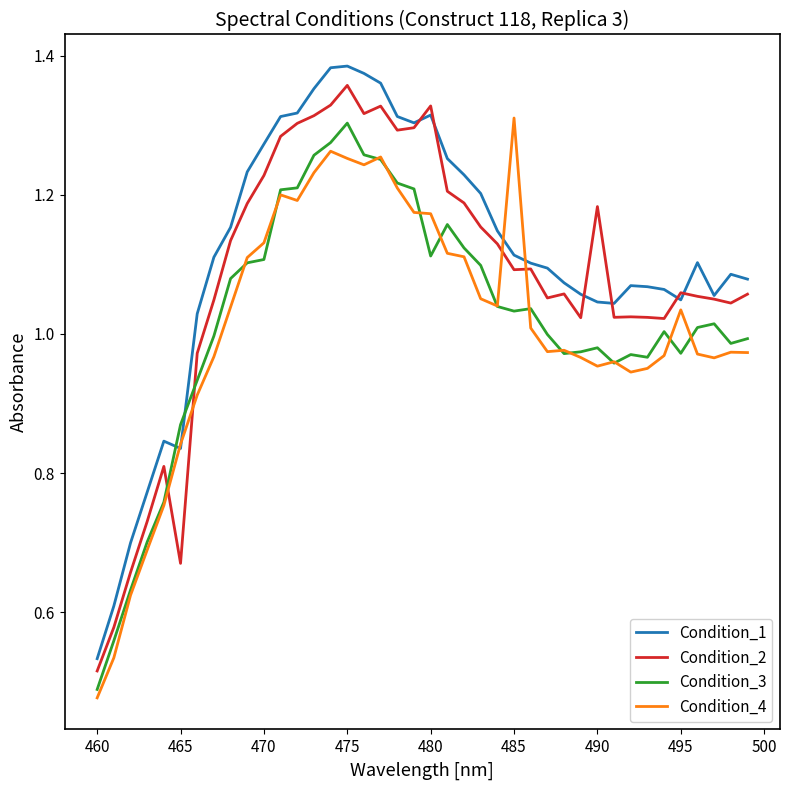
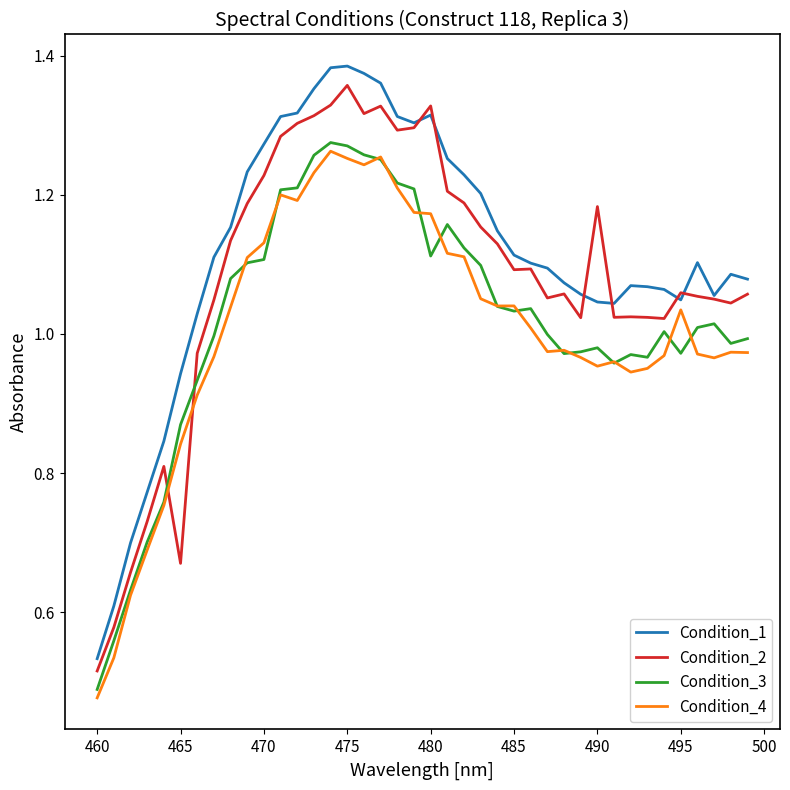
  {
    "Condition_1": {
      "460": 0.53,
-     "465": 0.84,
+     "465": 0.94,
      "470": 1.27,
      "475": 1.38,
      "480": 1.31,
      "485": 1.11,
      "490": 1.05,
      "495": 1.05
    },
    "Condition_2": {
      "460": 0.52,
      "465": 0.67,
      "470": 1.23,
      "475": 1.36,
      "480": 1.33,
      "485": 1.09,
      "490": 1.18,
      "495": 1.06
    },
    "Condition_3": {
      "460": 0.49,
      "465": 0.87,
      "470": 1.11,
-     "475": 1.30,
+     "475": 1.27,
      "480": 1.11,
      "485": 1.03,
      "490": 0.98,
      "495": 0.97
    },
    "Condition_4": {
      "460": 0.48,
      "465": 0.84,
      "470": 1.13,
      "475": 1.25,
      "480": 1.17,
-     "485": 1.31,
+     "485": 1.04,
      "490": 0.95,
      "495": 1.03
    }
  }
